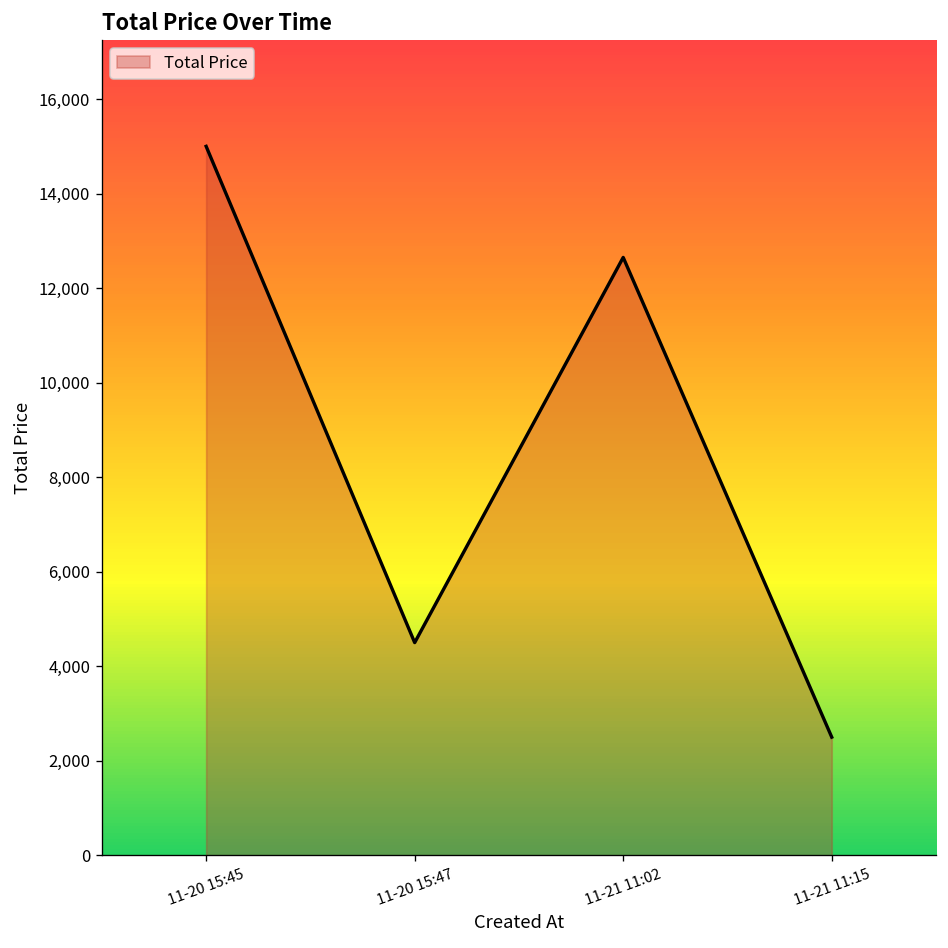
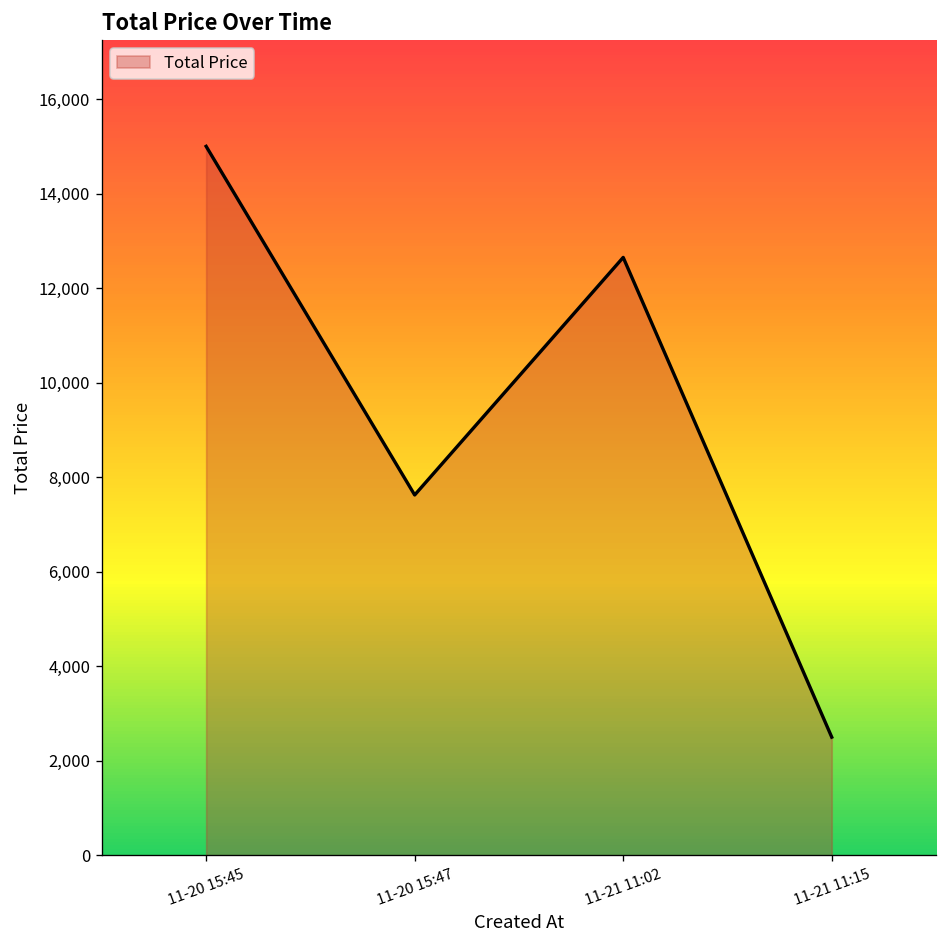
  {
    "11-20 15:45": "15,000",
-   "11-20 15:47": "4,500",
+   "11-20 15:47": "7,600",
    "11-21 11:02": "12,700",
    "11-21 11:15": "2,500"
  }
